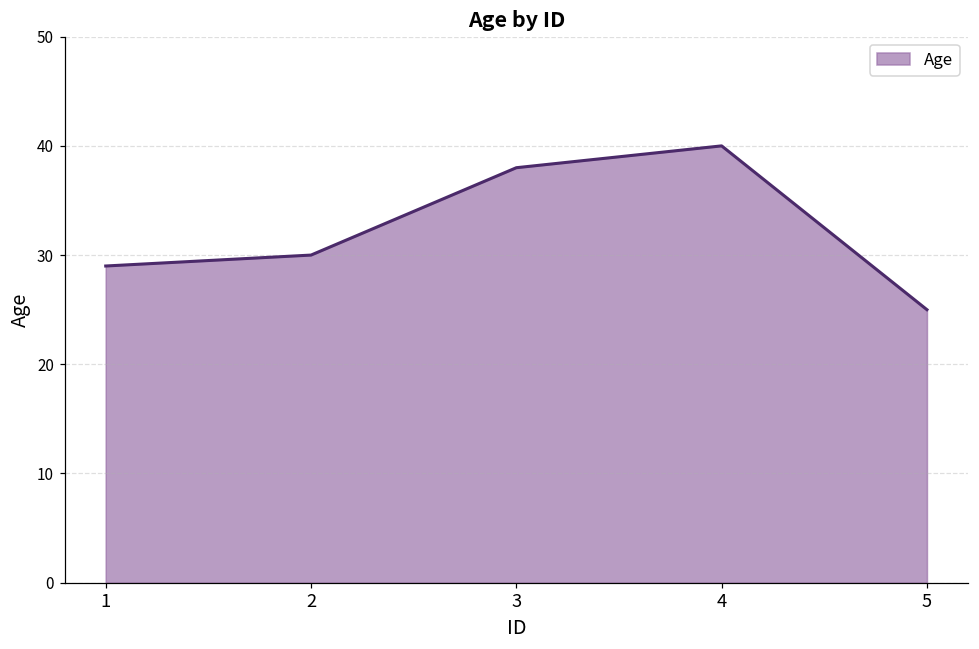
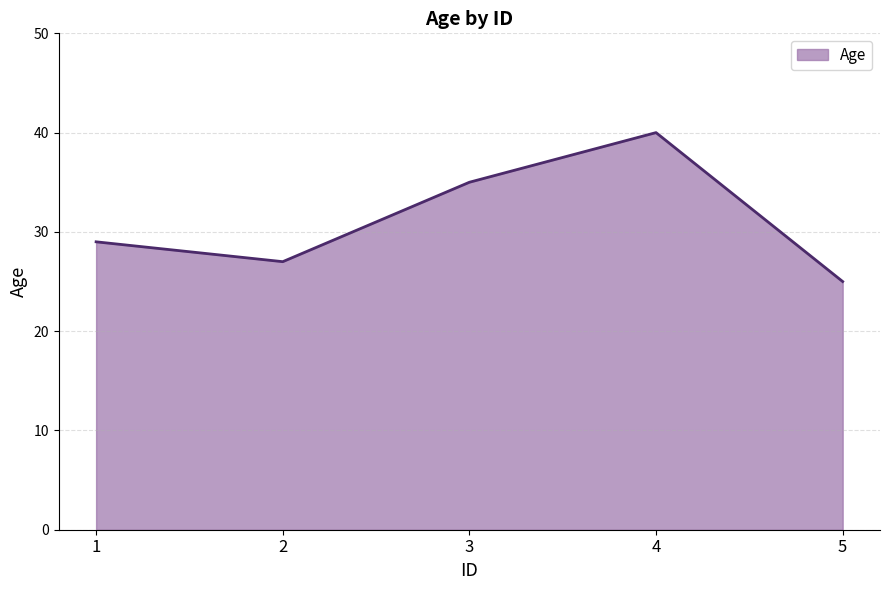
  {
    "1": 29,
-   "2": 30,
-   "3": 38,
+   "2": 27,
+   "3": 35,
    "4": 40,
    "5": 25
  }
